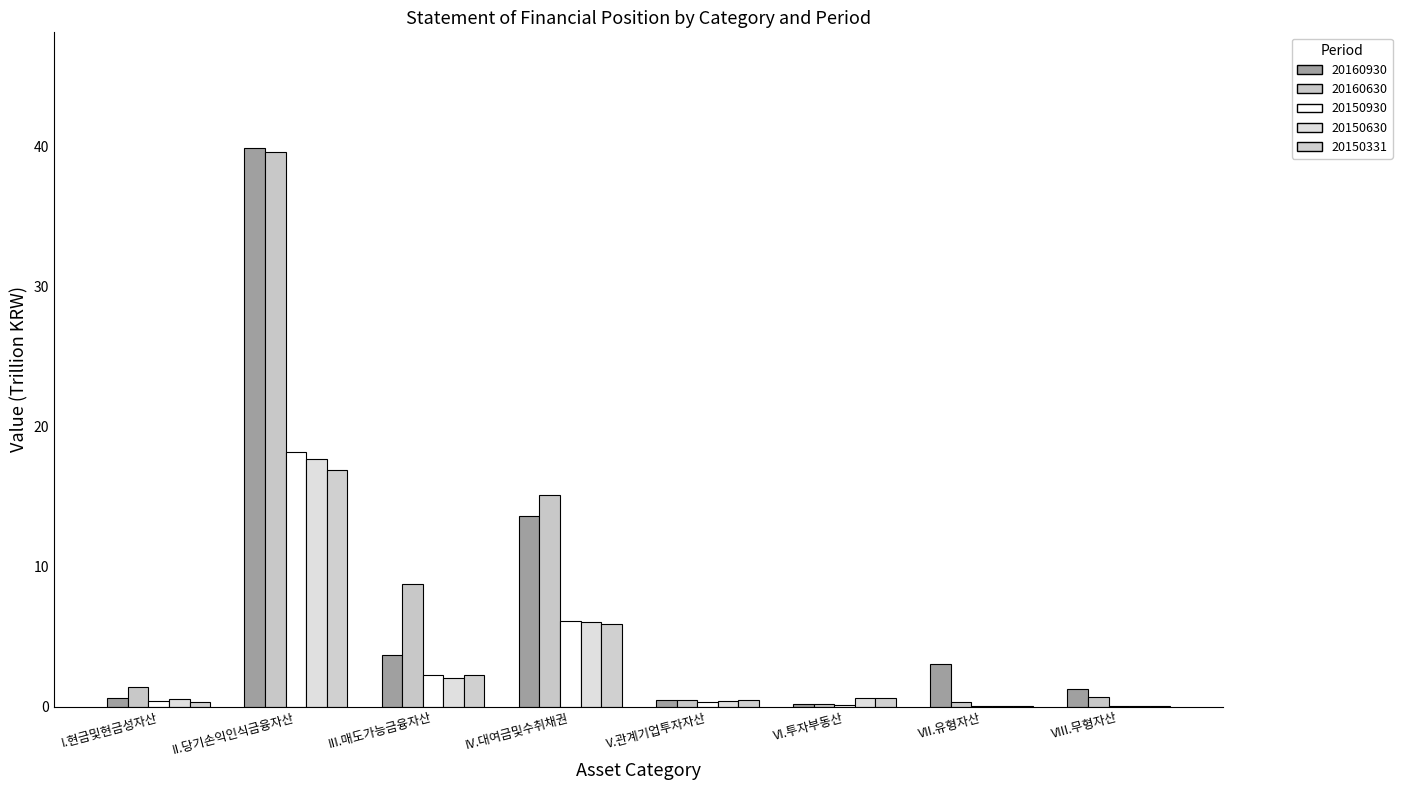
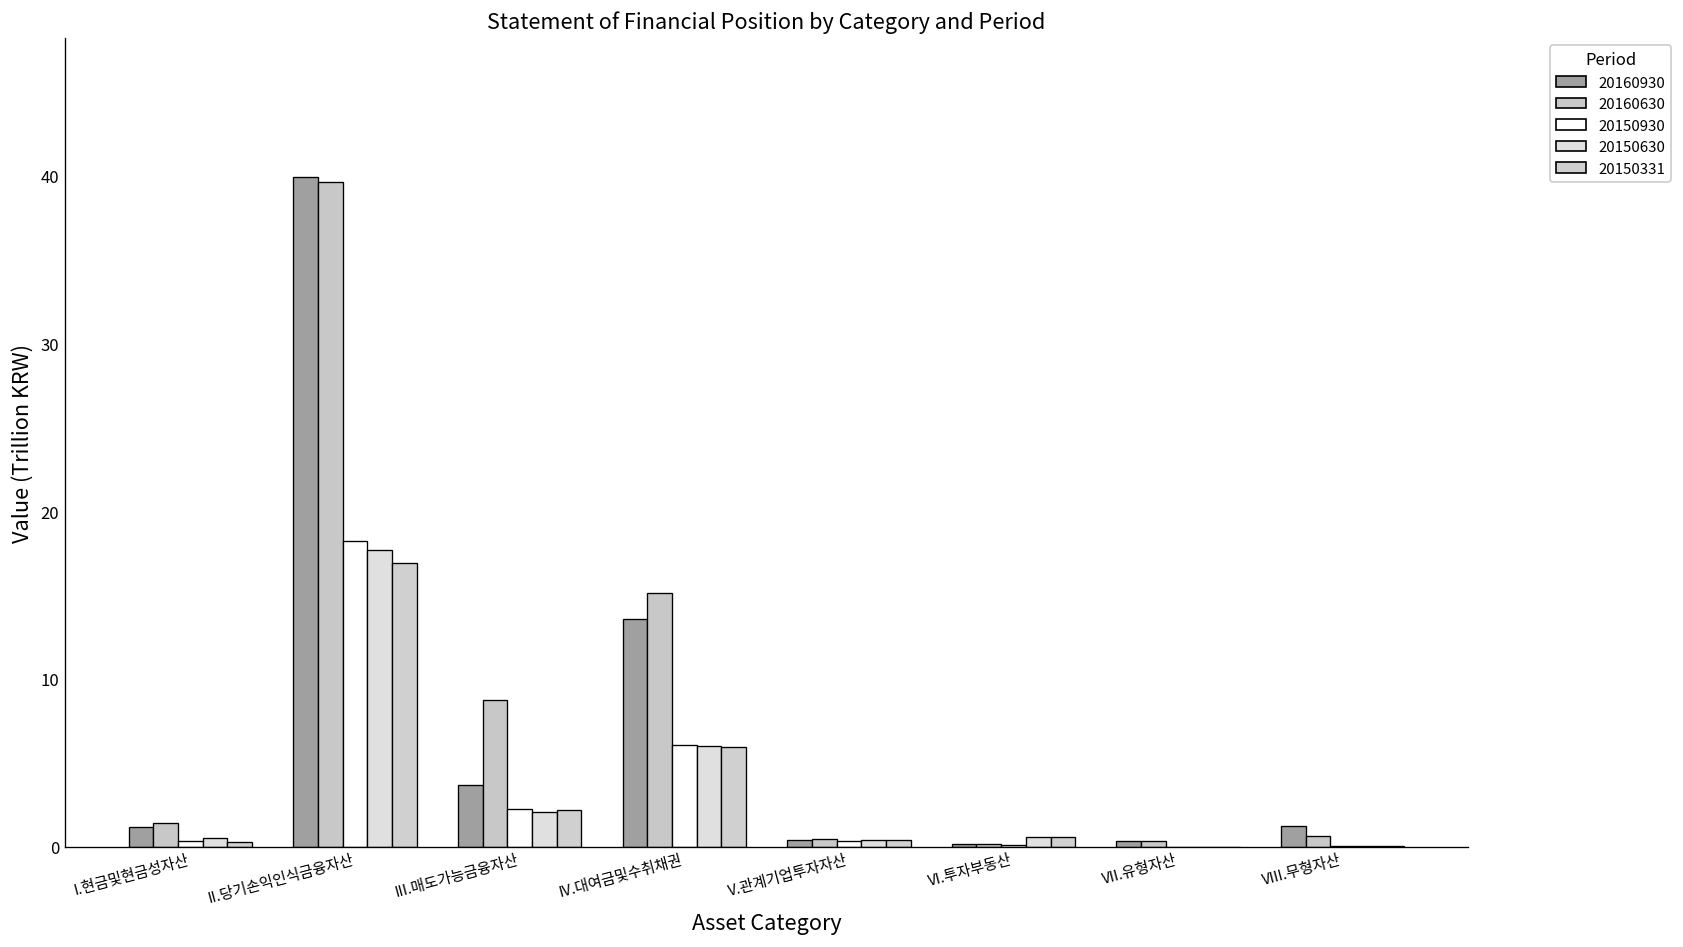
  {
    "20160930": {
-     "I.현금및현금성자산": 0.6,
+     "I.현금및현금성자산": 1.2,
      "II.당기손익인식금융자산": 39.9,
      "III.매도가능금융자산": 3.7,
      "IV.대여금및수취채권": 13.6,
      "V.관계기업투자자산": 0.4,
      "VI.투자부동산": 0.2,
-     "VII.유형자산": 3.1,
+     "VII.유형자산": 0.3,
      "VIII.무형자산": 1.3
    }
  }
